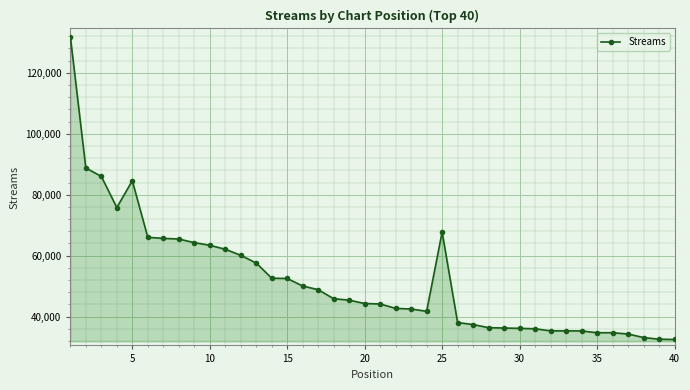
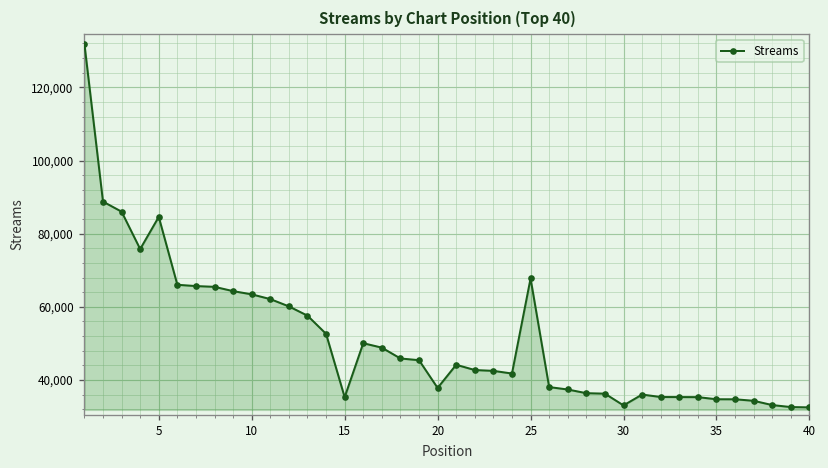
  {
    "5": "85,000",
    "10": "63,000",
-   "15": "53,000",
-   "20": "44,000",
+   "15": "35,000",
+   "20": "38,000",
    "25": "68,000",
-   "30": "36,000",
+   "30": "33,000",
    "35": "35,000",
    "40": "33,000"
  }
